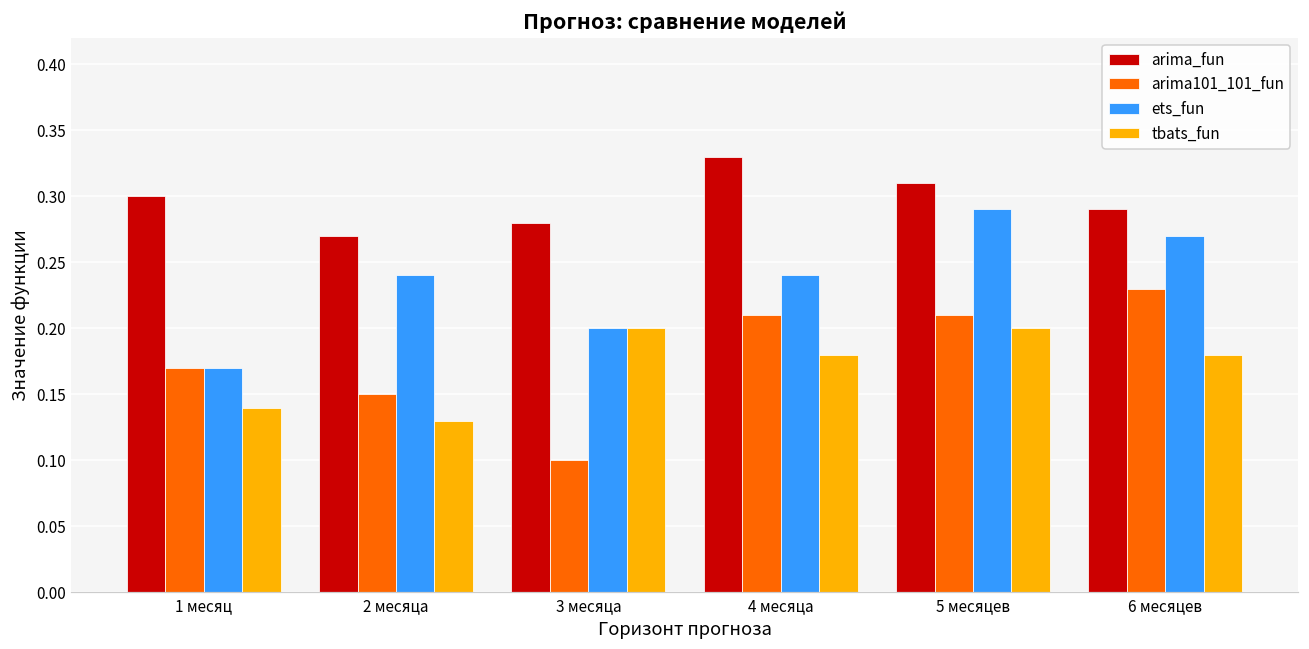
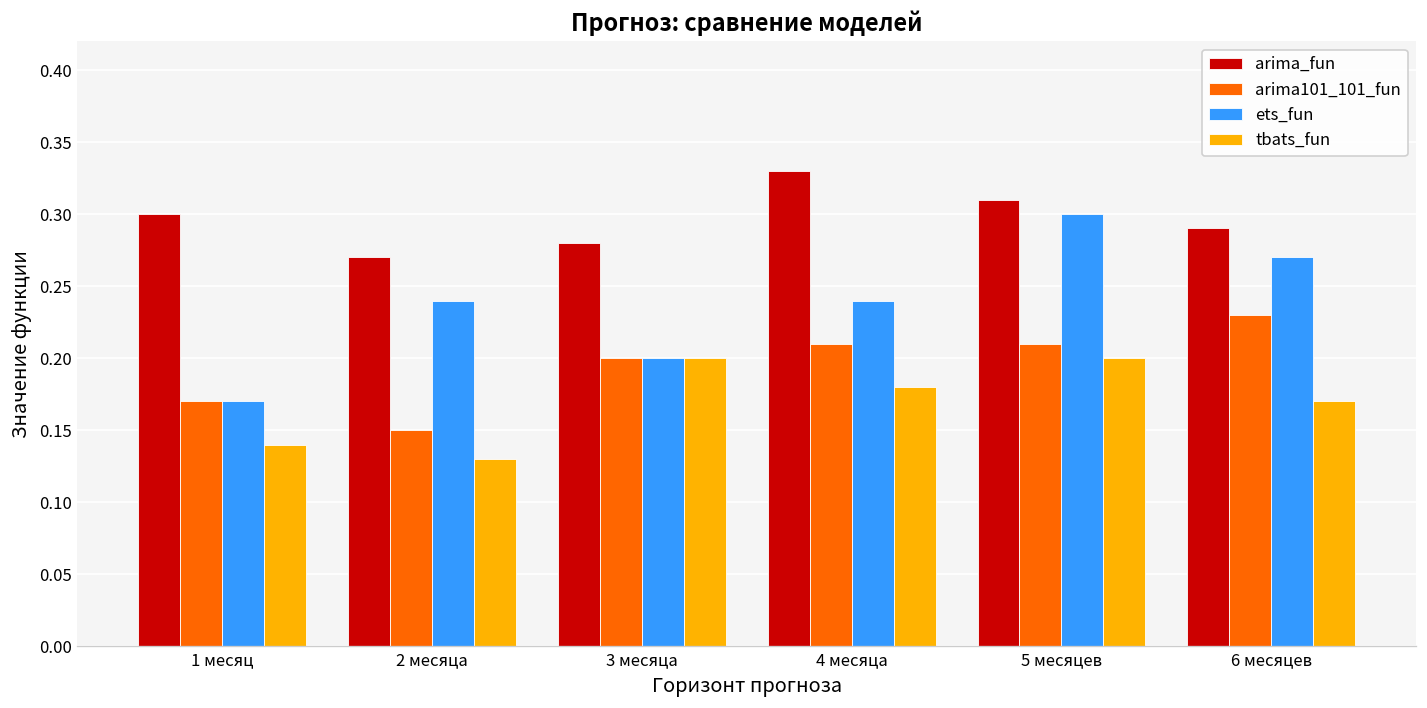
  {
    "arima_fun": {
      "1 месяц": 0.30,
      "2 месяца": 0.27,
      "3 месяца": 0.28,
      "4 месяца": 0.33,
      "5 месяцев": 0.31,
      "6 месяцев": 0.29
    },
    "arima101_101_fun": {
      "1 месяц": 0.170,
      "2 месяца": 0.150,
-     "3 месяца": 0.1,
+     "3 месяца": 0.2,
      "4 месяца": 0.210,
      "5 месяцев": 0.210,
      "6 месяцев": 0.230
    },
    "ets_fun": {
      "1 месяц": 0.17,
      "2 месяца": 0.24,
      "3 месяца": 0.20,
      "4 месяца": 0.24,
-     "5 месяцев": 0.29,
+     "5 месяцев": 0.30,
      "6 месяцев": 0.27
    },
    "tbats_fun": {
      "1 месяц": 0.14,
      "2 месяца": 0.13,
      "3 месяца": 0.20,
      "4 месяца": 0.18,
      "5 месяцев": 0.20,
-     "6 месяцев": 0.18
+     "6 месяцев": 0.17
    }
  }
